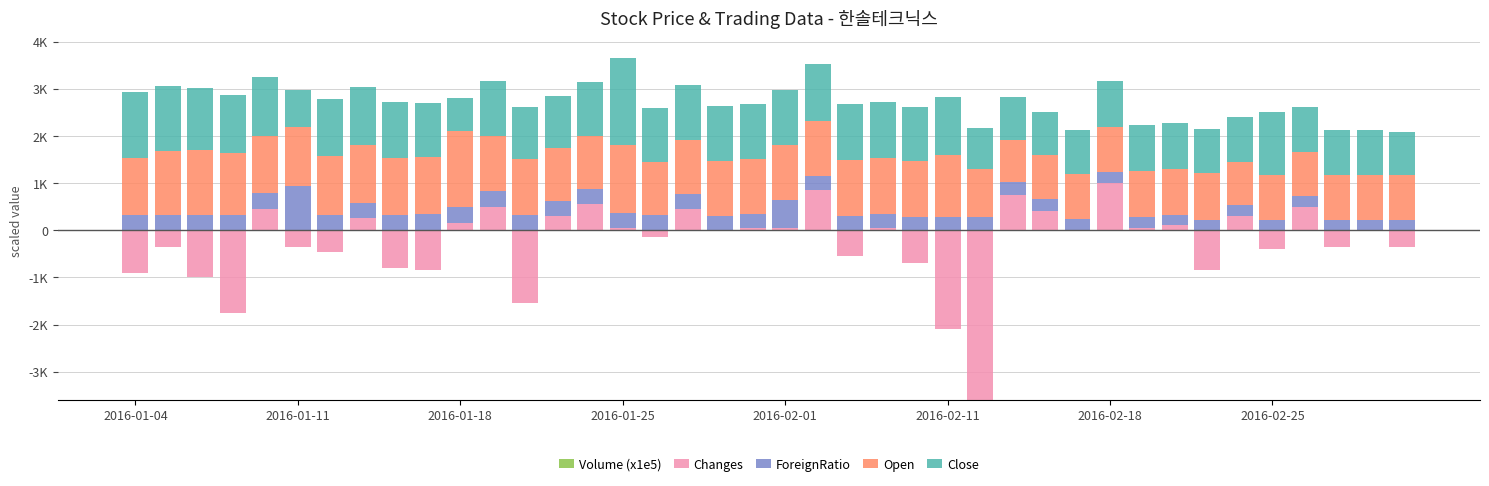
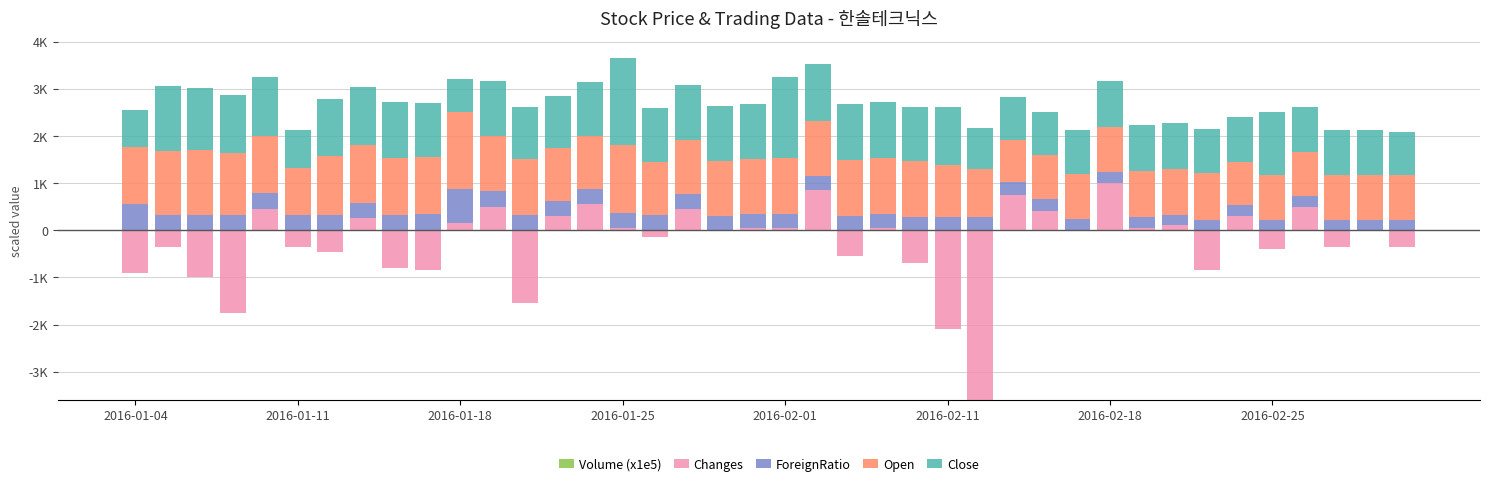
  {
    "ForeignRatio": {
-     "2016-01-04": 300,
-     "2016-01-11": 900,
-     "2016-01-18": 300,
+     "2016-01-04": 500,
+     "2016-01-11": 300,
+     "2016-01-18": 700,
      "2016-01-25": 300,
-     "2016-02-01": 600,
+     "2016-02-01": 300,
      "2016-02-11": 300,
      "2016-02-18": 200,
      "2016-02-25": 200
    },
    "Open": {
      "2016-01-04": 1200,
-     "2016-01-11": 1300,
+     "2016-01-11": 1000,
      "2016-01-18": 1600,
      "2016-01-25": 1400,
      "2016-02-01": 1200,
-     "2016-02-11": 1300,
+     "2016-02-11": 1100,
      "2016-02-18": 1000,
      "2016-02-25": 1000
    },
    "Close": {
-     "2016-01-04": 1400,
+     "2016-01-04": 800,
      "2016-01-11": 800,
      "2016-01-18": 700,
      "2016-01-25": 1800,
-     "2016-02-01": 1200,
+     "2016-02-01": 1700,
      "2016-02-11": 1200,
      "2016-02-18": 1000,
      "2016-02-25": 1300
    }
  }
